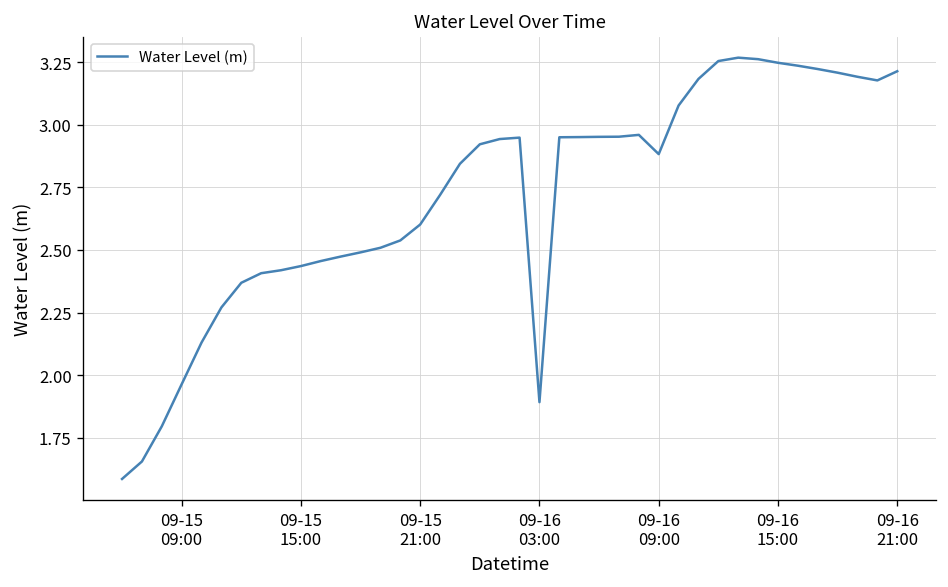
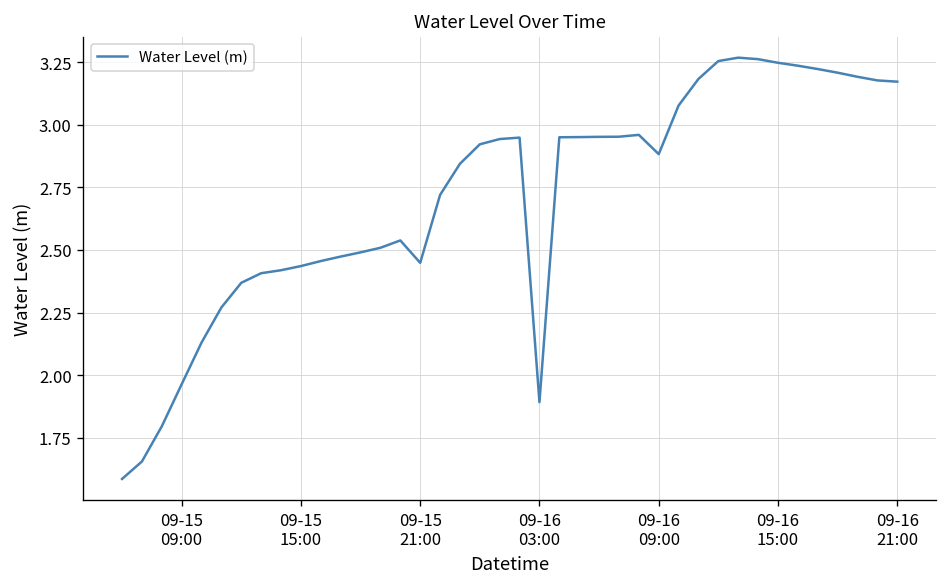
  {
    "09-15 09:00": 1.96,
    "09-15 15:00": 2.44,
-   "09-15 21:00": 2.60,
+   "09-15 21:00": 2.45,
    "09-16 03:00": 1.89,
    "09-16 09:00": 2.88,
    "09-16 15:00": 3.25,
-   "09-16 21:00": 3.21
+   "09-16 21:00": 3.17
  }
